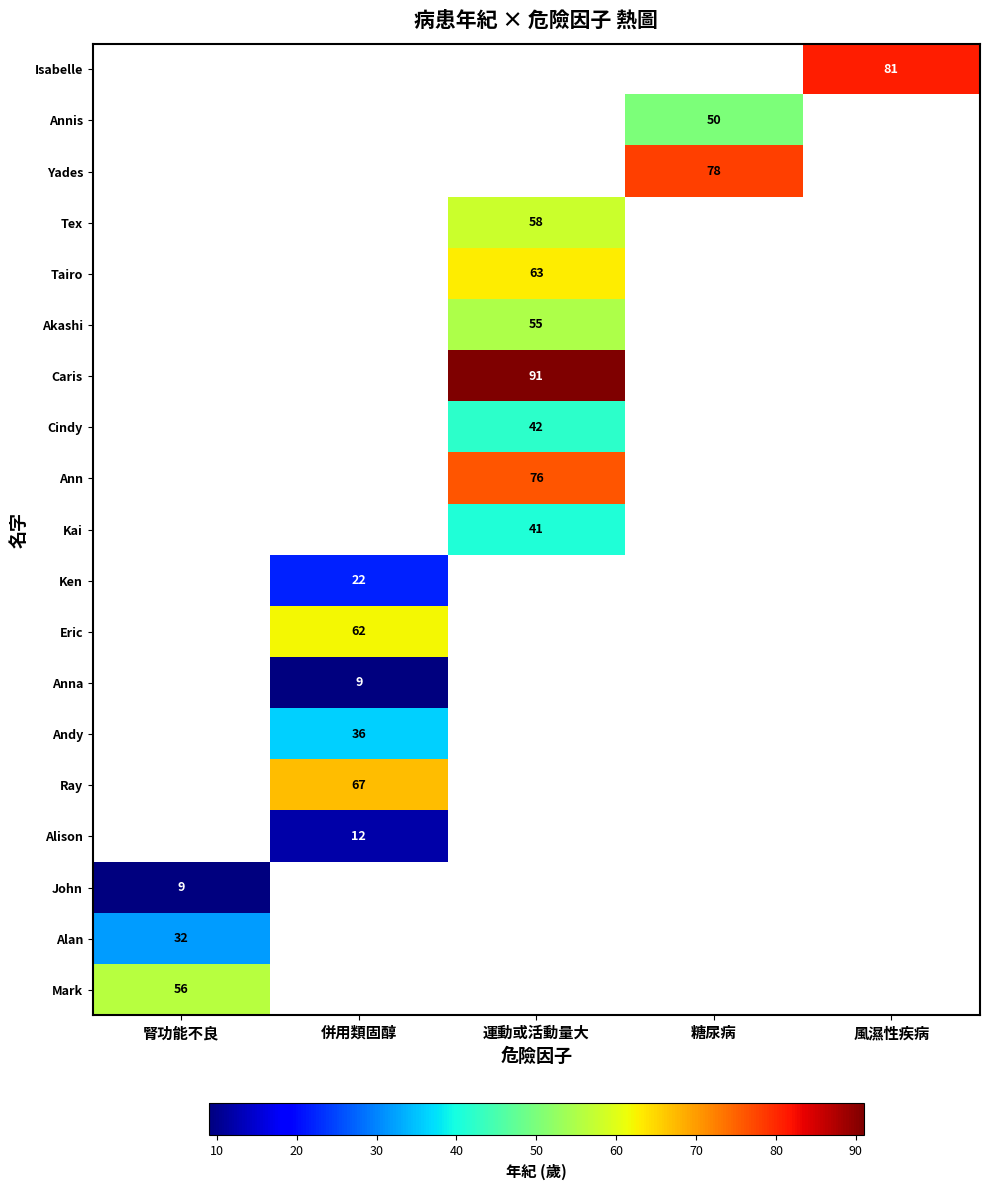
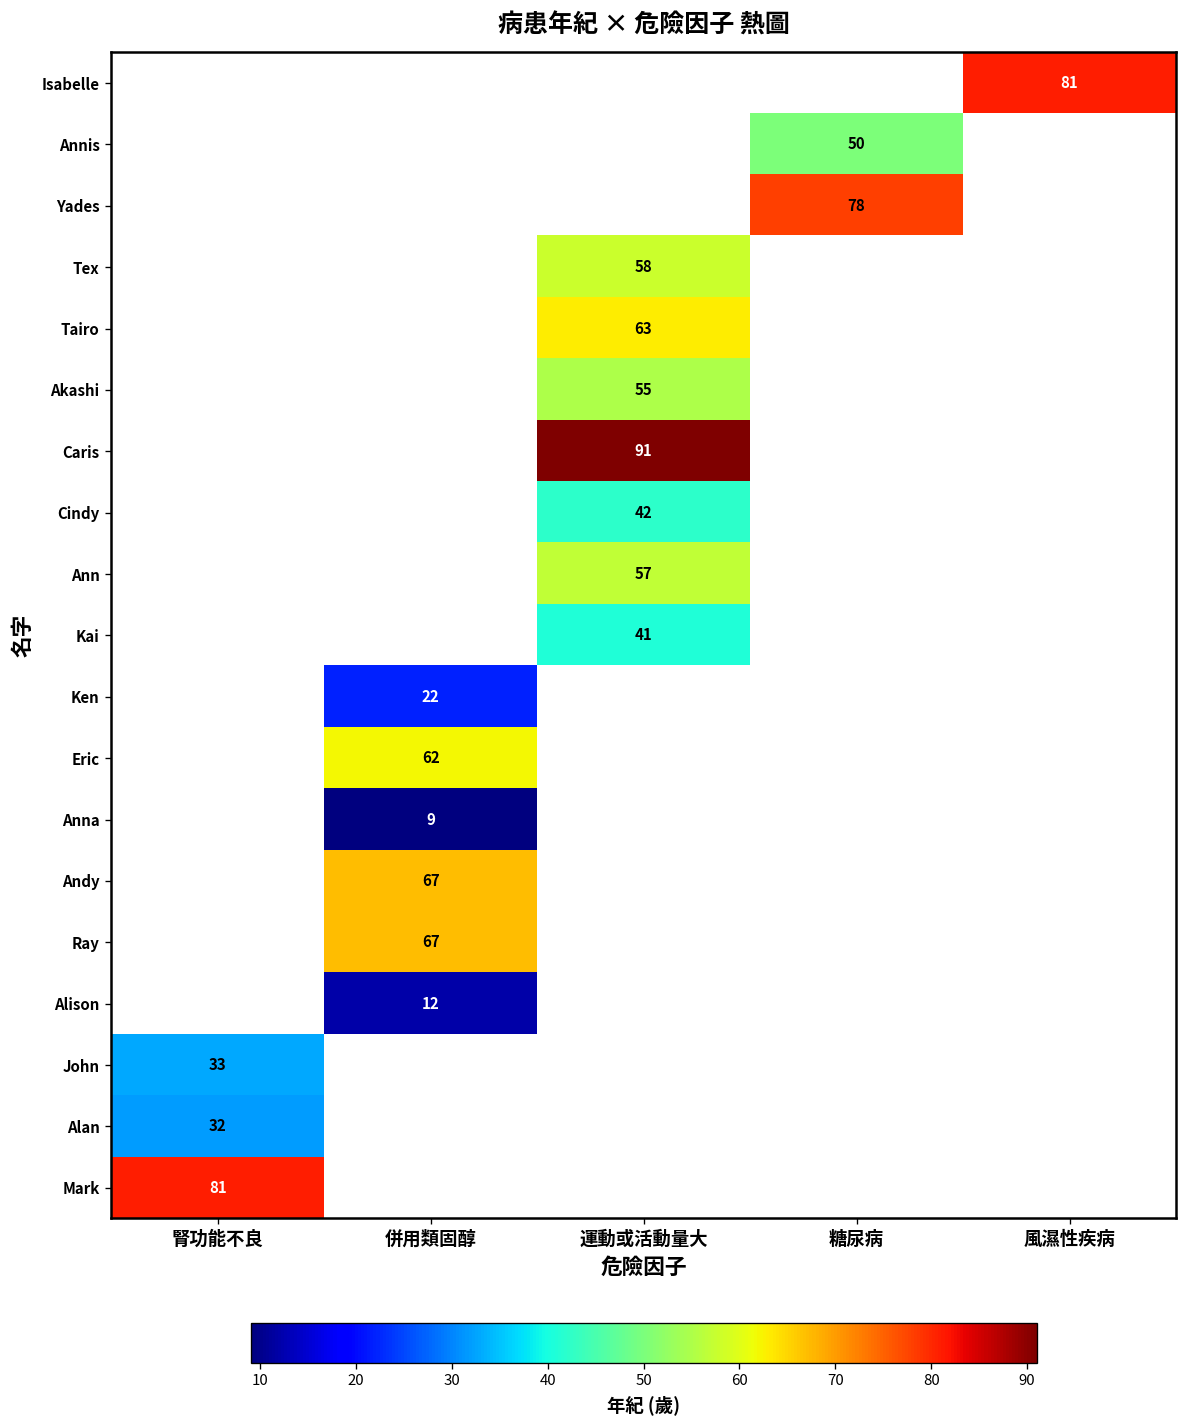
  {
    "Isabelle": {
      "風濕性疾病": 81
    },
    "Annis": {
      "糖尿病": 50
    },
    "Yades": {
      "糖尿病": 78
    },
    "Tex": {
      "運動或活動量大": 58
    },
    "Tairo": {
      "運動或活動量大": 63
    },
    "Akashi": {
      "運動或活動量大": 55
    },
    "Caris": {
      "運動或活動量大": 91
    },
    "Cindy": {
      "運動或活動量大": 42
    },
    "Ann": {
-     "運動或活動量大": 76
+     "運動或活動量大": 57
    },
    "Kai": {
      "運動或活動量大": 41
    },
    "Ken": {
      "併用類固醇": 22
    },
    "Eric": {
      "併用類固醇": 62
    },
    "Anna": {
      "併用類固醇": 9
    },
    "Andy": {
-     "併用類固醇": 36
+     "併用類固醇": 67
    },
    "Ray": {
      "併用類固醇": 67
    },
    "Alison": {
      "併用類固醇": 12
    },
    "John": {
-     "腎功能不良": 9
+     "腎功能不良": 33
    },
    "Alan": {
      "腎功能不良": 32
    },
    "Mark": {
-     "腎功能不良": 56
+     "腎功能不良": 81
    }
  }
